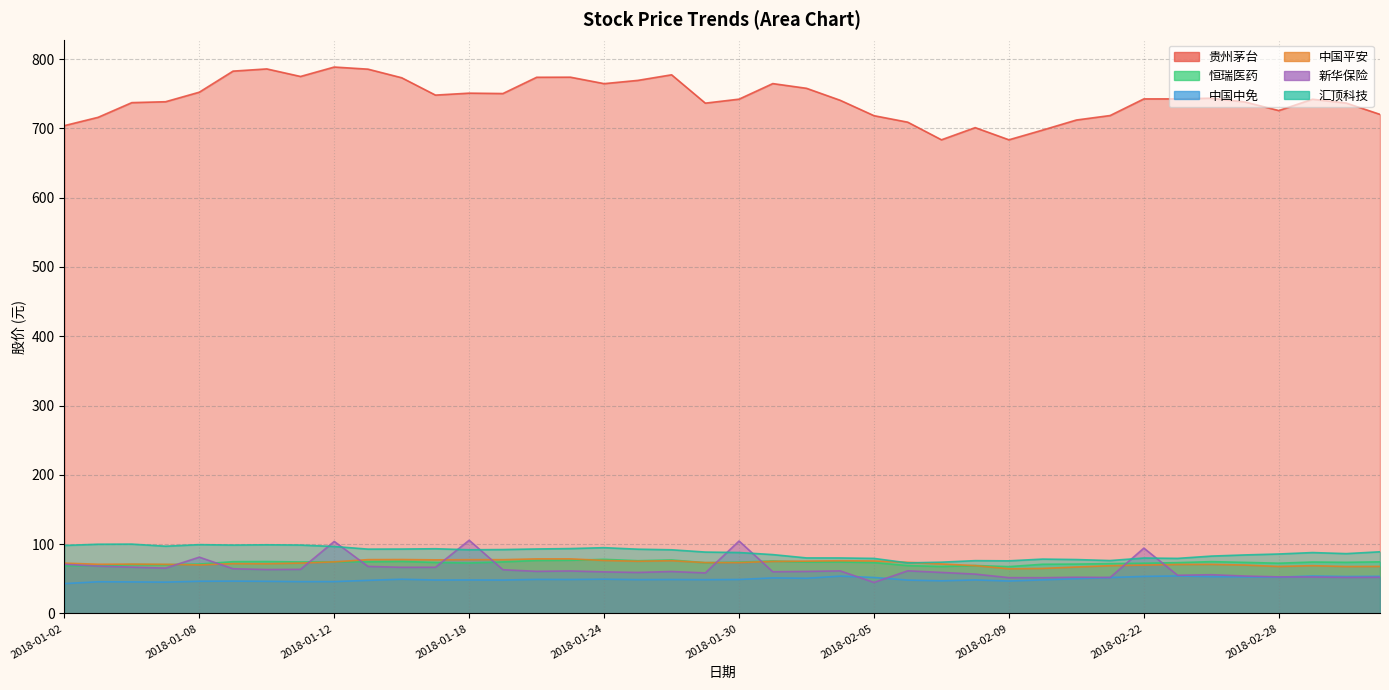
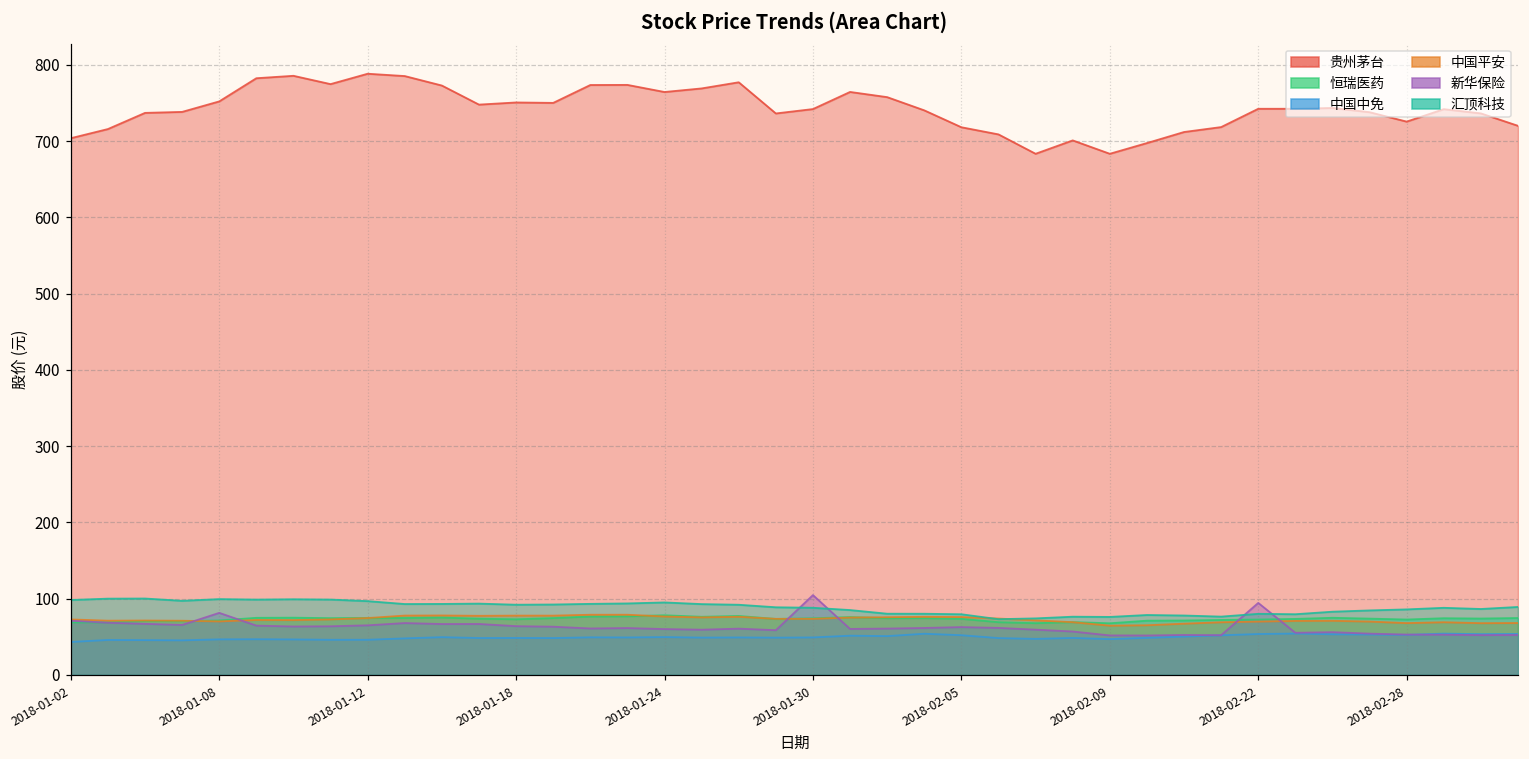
  {
    "新华保险": {
      "2018-01-08": 80,
-     "2018-01-12": 100,
-     "2018-01-18": 110,
+     "2018-01-12": 60,
+     "2018-01-18": 60,
      "2018-01-24": 60,
      "2018-01-30": 100,
-     "2018-02-05": 40,
+     "2018-02-05": 60,
      "2018-02-09": 50,
      "2018-02-22": 90
    }
  }
